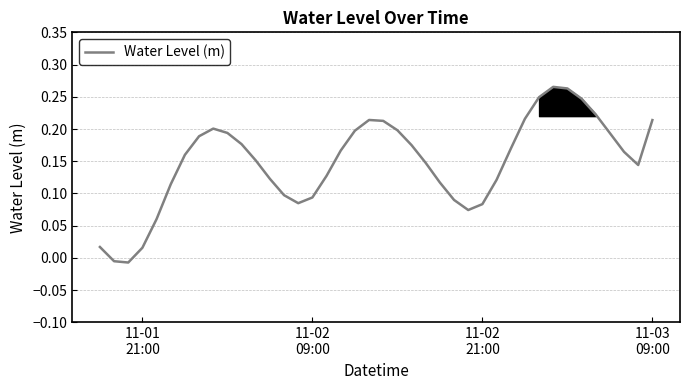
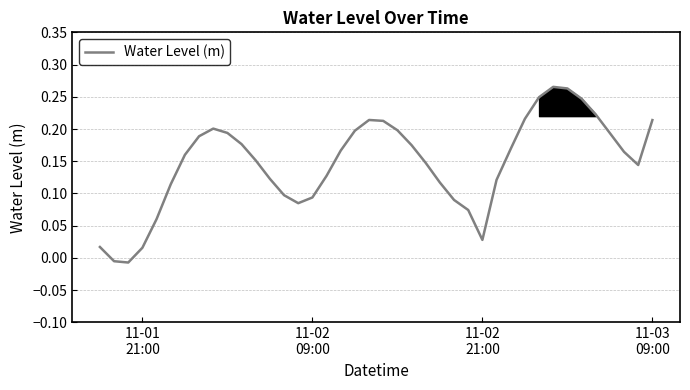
  {
    "Water Level (m)": {
      "11-01 21:00": 0.02,
      "11-02 09:00": 0.09,
-     "11-02 21:00": 0.08,
+     "11-02 21:00": 0.03,
      "11-03 09:00": 0.21
    }
  }
